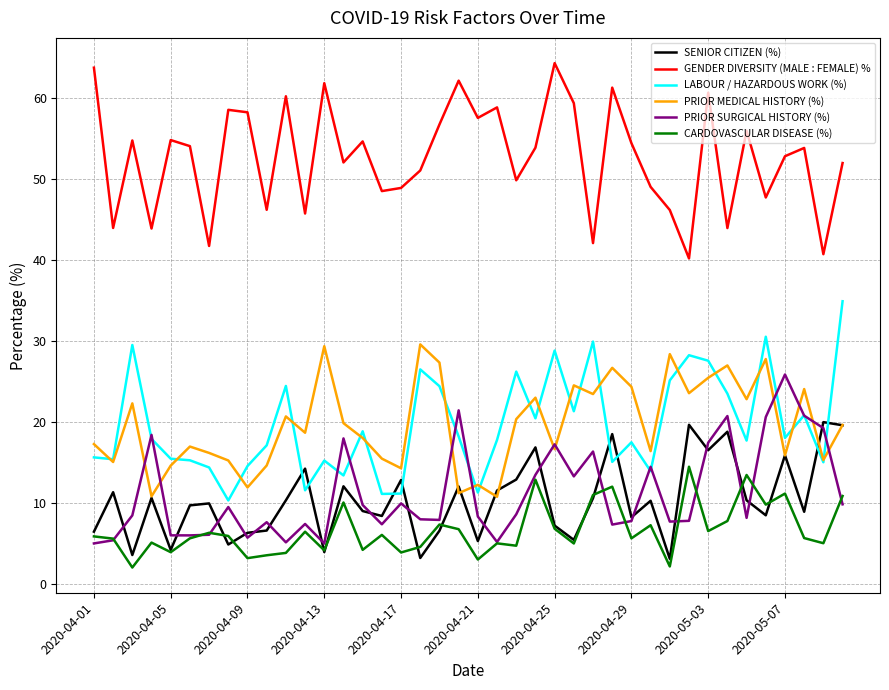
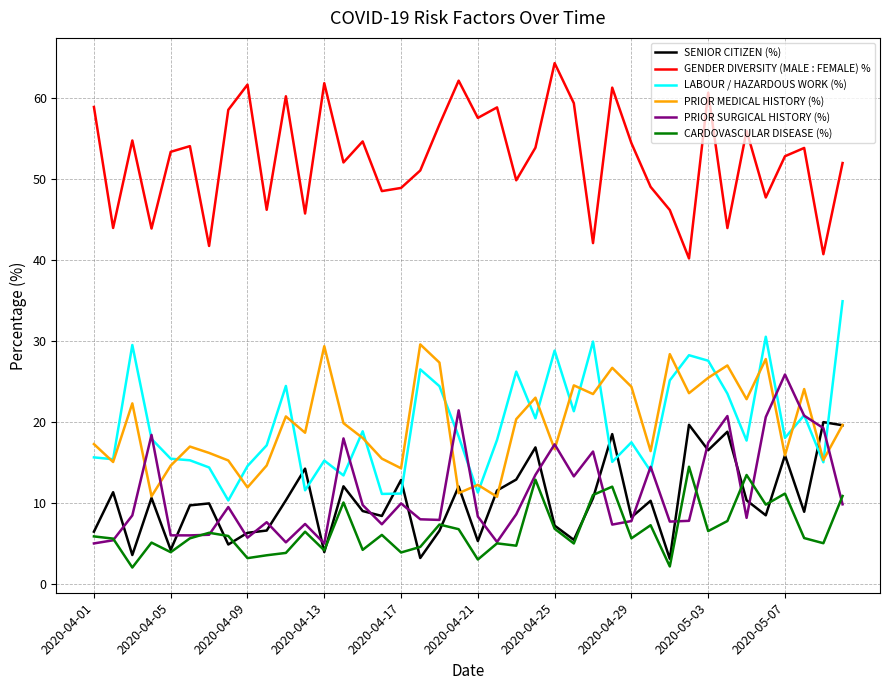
  {
    "SENIOR CITIZEN (%)": {
      "2020-04-01": 6,
      "2020-04-09": 6,
      "2020-04-17": 13,
      "2020-04-21": 5,
      "2020-04-25": 7,
      "2020-04-29": 8,
      "2020-05-03": 17
    },
    "GENDER DIVERSITY (MALE : FEMALE) %": {
-     "2020-04-01": 64,
-     "2020-04-05": 55,
-     "2020-04-09": 58,
+     "2020-04-01": 59,
+     "2020-04-05": 53,
+     "2020-04-09": 62,
      "2020-04-13": 62,
      "2020-04-17": 49,
      "2020-04-21": 58,
      "2020-04-25": 64,
      "2020-04-29": 54,
      "2020-05-07": 53
    },
    "LABOUR / HAZARDOUS WORK (%)": {
      "2020-04-01": 16,
      "2020-04-05": 15,
      "2020-04-09": 15,
      "2020-04-13": 15,
      "2020-04-17": 11,
      "2020-04-21": 11,
      "2020-04-25": 29,
      "2020-04-29": 18,
      "2020-05-03": 28,
      "2020-05-07": 18
    },
    "PRIOR MEDICAL HISTORY (%)": {
      "2020-04-01": 17,
      "2020-04-05": 15,
      "2020-04-09": 12,
      "2020-04-13": 29,
      "2020-04-17": 14,
      "2020-04-21": 12,
      "2020-04-25": 17,
      "2020-04-29": 24,
      "2020-05-03": 25
    },
    "PRIOR SURGICAL HISTORY (%)": {
      "2020-04-01": 5,
      "2020-04-05": 6,
      "2020-04-09": 6,
      "2020-04-13": 5,
      "2020-04-17": 10,
      "2020-04-21": 8,
      "2020-04-25": 17,
      "2020-04-29": 8,
      "2020-05-03": 17,
      "2020-05-07": 26
    },
    "CARDOVASCULAR DISEASE (%)": {
      "2020-04-01": 6,
      "2020-04-09": 3,
      "2020-04-17": 4,
      "2020-04-21": 3,
      "2020-04-25": 7,
      "2020-04-29": 6,
      "2020-05-03": 7,
      "2020-05-07": 11
    }
  }
